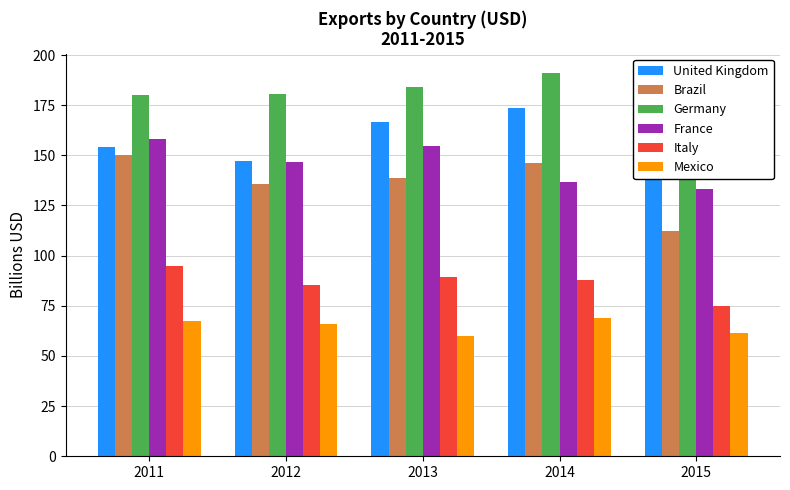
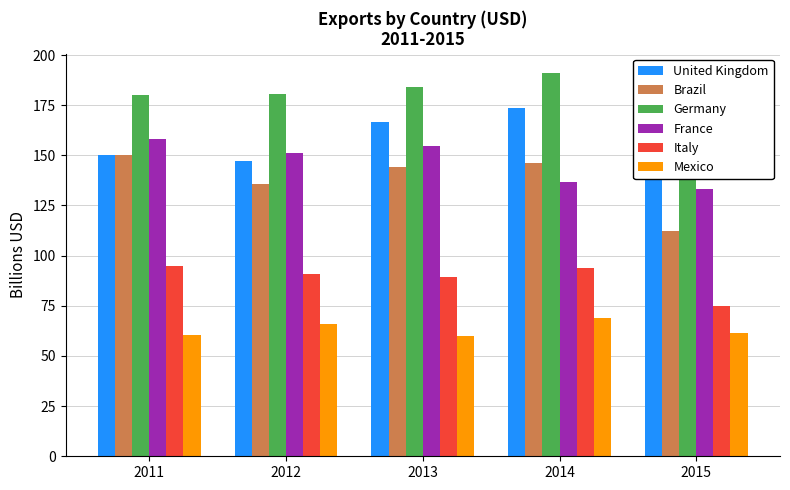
  {
    "United Kingdom": {
-     "2011": 154,
+     "2011": 150,
      "2012": 147,
      "2013": 167,
      "2014": 174
    },
    "Brazil": {
      "2011": 150,
      "2012": 136,
-     "2013": 139,
+     "2013": 144,
      "2014": 146,
      "2015": 112
    },
    "Germany": {
      "2011": 180,
      "2012": 180,
      "2013": 184,
      "2014": 191
    },
    "France": {
      "2011": 158,
-     "2012": 146,
+     "2012": 151,
      "2013": 155,
      "2014": 137,
      "2015": 133
    },
    "Italy": {
      "2011": 95,
-     "2012": 85,
+     "2012": 91,
      "2013": 89,
-     "2014": 88,
+     "2014": 94,
      "2015": 75
    },
    "Mexico": {
-     "2011": 68,
+     "2011": 60,
      "2012": 66,
      "2013": 60,
      "2014": 69,
      "2015": 61
    }
  }
